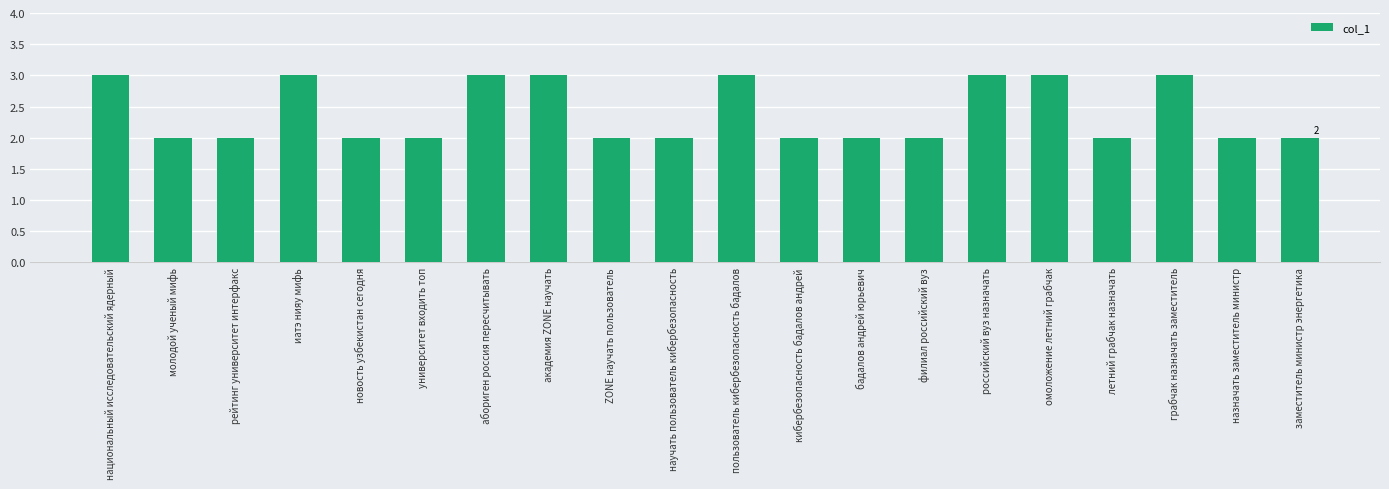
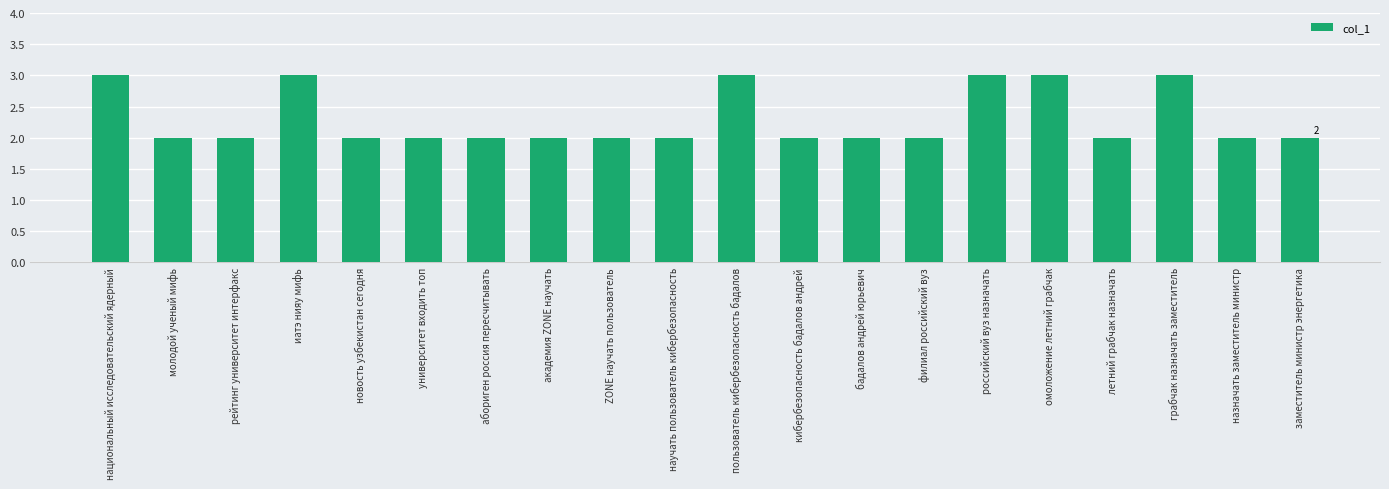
  {
    "национальный исследовательский ядерный": 3,
    "молодой ученый мифь": 2,
    "рейтинг университет интерфакс": 2,
    "иатэ нияу мифь": 3,
    "новость узбекистан сегодня": 2,
    "университет входить топ": 2,
-   "абориген россия пересчитывать": 3,
-   "академия ZONE научать": 3,
+   "абориген россия пересчитывать": 2,
+   "академия ZONE научать": 2,
    "ZONE научать пользователь": 2,
    "научать пользователь кибербезопасность": 2,
    "пользователь кибербезопасность бадалов": 3,
    "кибербезопасность бадалов андрей": 2,
    "бадалов андрей юрьевич": 2,
    "филиал российский вуз": 2,
    "российский вуз назначать": 3,
    "омоложение летний грабчак": 3,
    "летний грабчак назначать": 2,
    "грабчак назначать заместитель": 3,
    "назначать заместитель министр": 2
  }
